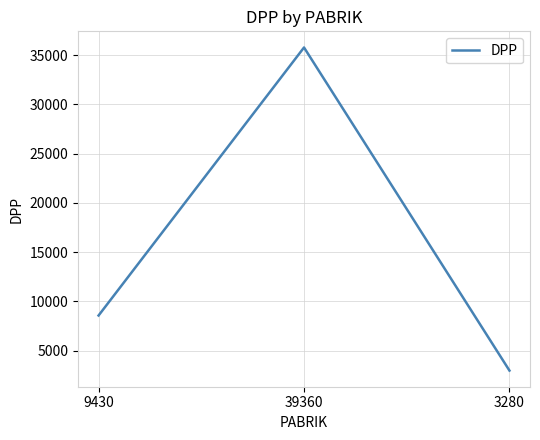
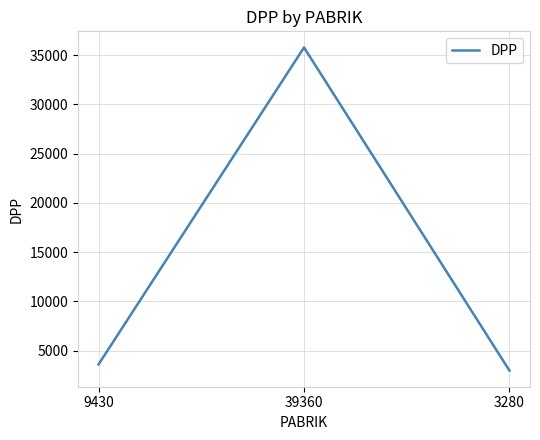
  {
-   "9430": 9000,
+   "9430": 4000,
    "39360": 36000,
    "3280": 3000
  }
